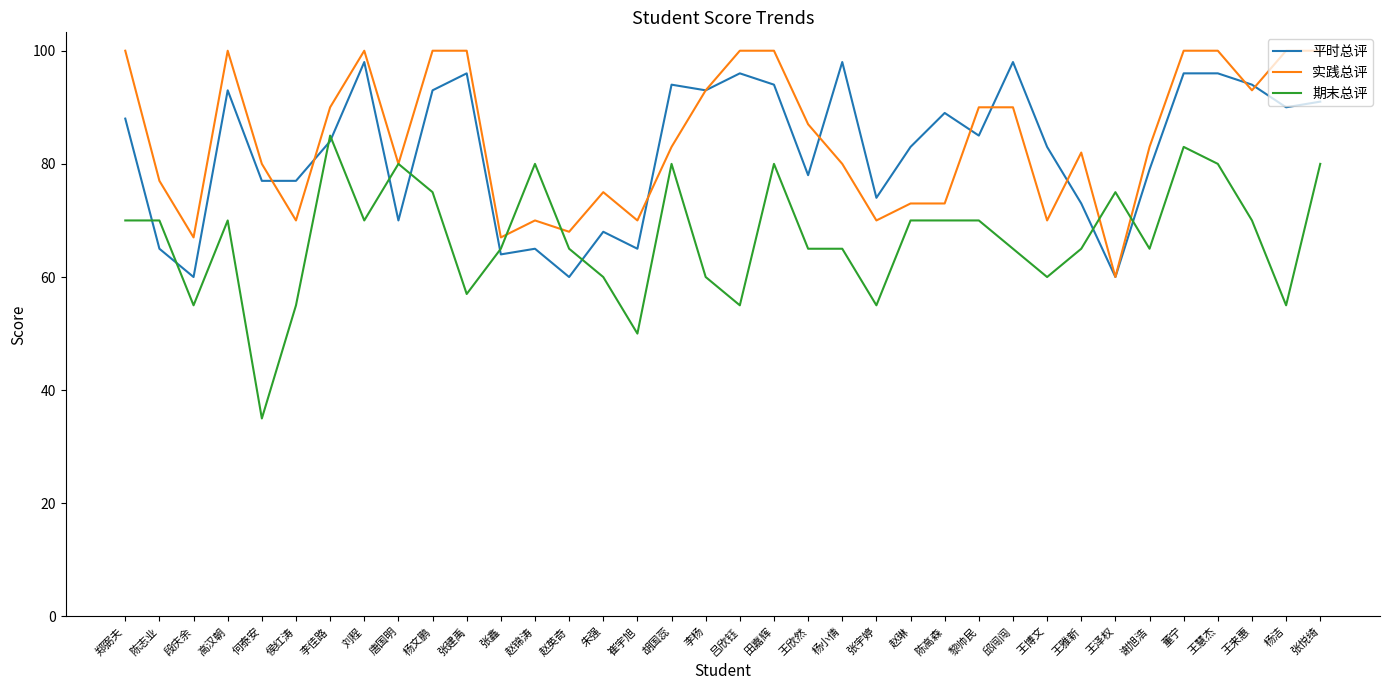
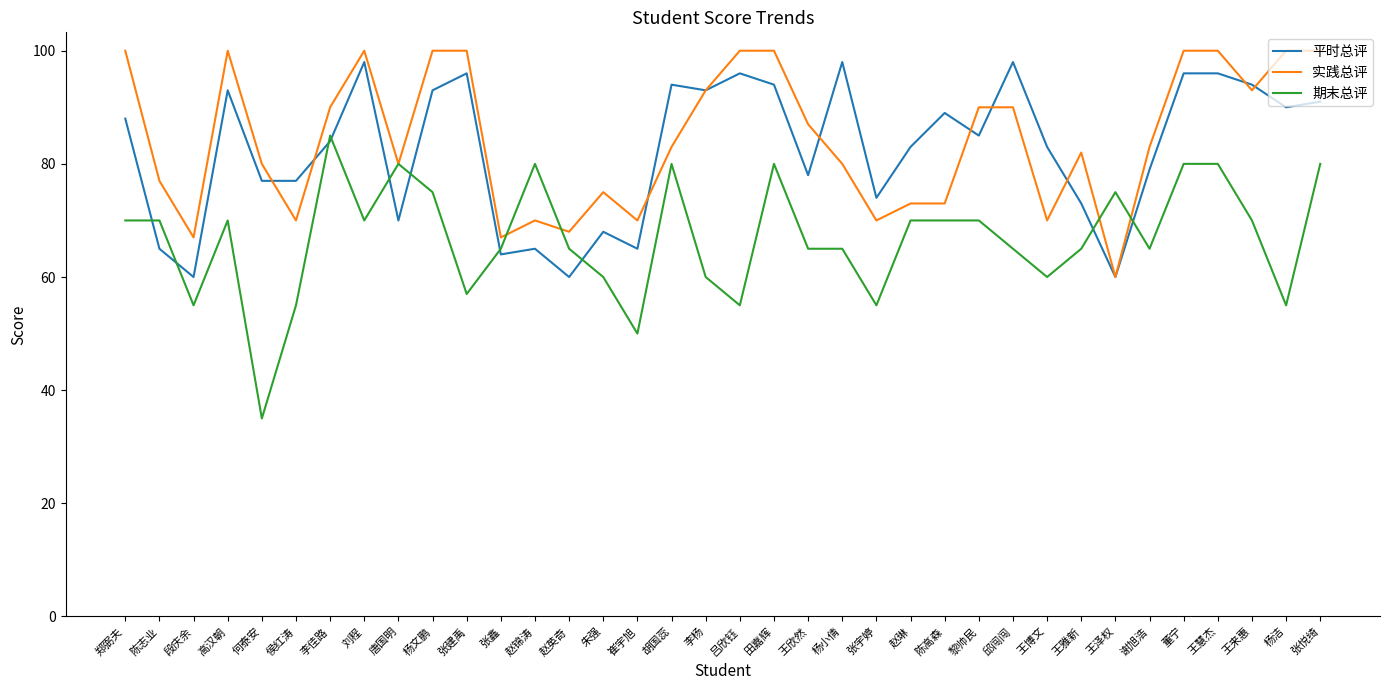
  {
    "平时总评": {
      "郑弼夫": 88,
      "陈志业": 65,
      "段庆余": 60,
      "高汉朝": 93,
      "何泰安": 77,
      "侯红涛": 77,
      "李佳路": 84,
      "刘程": 98,
      "唐国明": 70,
      "杨文鹏": 93,
      "张建禹": 96,
      "张鑫": 64,
      "赵锦涛": 65,
      "赵英奇": 60,
      "朱强": 68,
      "崔宇旭": 65,
      "胡国蕊": 94,
      "吕欣钰": 96,
      "田嘉辉": 94,
      "王欣然": 78,
      "杨小倩": 98,
      "张宇婷": 74,
      "赵琳": 83,
      "陈高森": 89,
      "黎帅民": 85,
      "邱闯闯": 98,
      "王博文": 83,
      "王雅新": 73,
      "谢旭浩": 79,
      "董宁": 96,
      "王慧杰": 96,
      "王来惠": 94,
      "杨洁": 90
    },
    "实践总评": {
      "郑弼夫": 100,
      "陈志业": 77,
      "段庆余": 67,
      "高汉朝": 100,
      "何泰安": 80,
      "侯红涛": 70,
      "李佳路": 90,
      "刘程": 100,
      "杨文鹏": 100,
      "张建禹": 100,
      "张鑫": 67,
      "赵锦涛": 70,
      "赵英奇": 68,
      "朱强": 75,
      "崔宇旭": 70,
      "胡国蕊": 83,
      "吕欣钰": 100,
      "田嘉辉": 100,
      "王欣然": 87,
      "杨小倩": 80,
      "张宇婷": 70,
      "赵琳": 73,
      "陈高森": 73,
      "黎帅民": 90,
      "邱闯闯": 90,
      "王博文": 70,
      "王雅新": 82,
      "谢旭浩": 83,
      "董宁": 100,
      "王慧杰": 100,
      "王来惠": 93
    },
    "期末总评": {
      "郑弼夫": 70,
      "陈志业": 70,
      "段庆余": 55,
      "高汉朝": 70,
      "何泰安": 35,
      "侯红涛": 55,
      "李佳路": 85,
      "刘程": 70,
      "杨文鹏": 75,
      "张建禹": 57,
      "张鑫": 65,
      "赵锦涛": 80,
      "赵英奇": 65,
      "朱强": 60,
      "崔宇旭": 50,
      "胡国蕊": 80,
      "李杨": 60,
      "吕欣钰": 55,
      "田嘉辉": 80,
      "王欣然": 65,
      "杨小倩": 65,
      "张宇婷": 55,
      "赵琳": 70,
      "陈高森": 70,
      "黎帅民": 70,
      "邱闯闯": 65,
      "王博文": 60,
      "王雅新": 65,
      "王泽权": 75,
      "谢旭浩": 65,
-     "董宁": 83,
+     "董宁": 80,
      "王慧杰": 80,
      "王来惠": 70,
      "杨洁": 55,
      "张悦绮": 80
    }
  }
